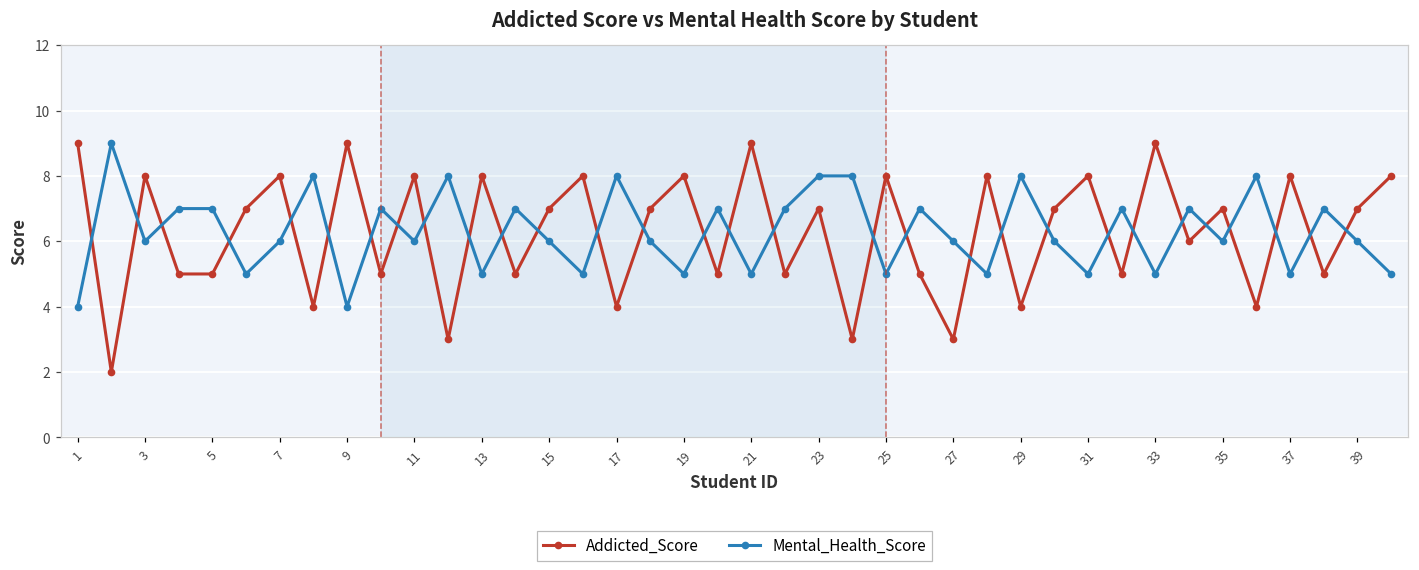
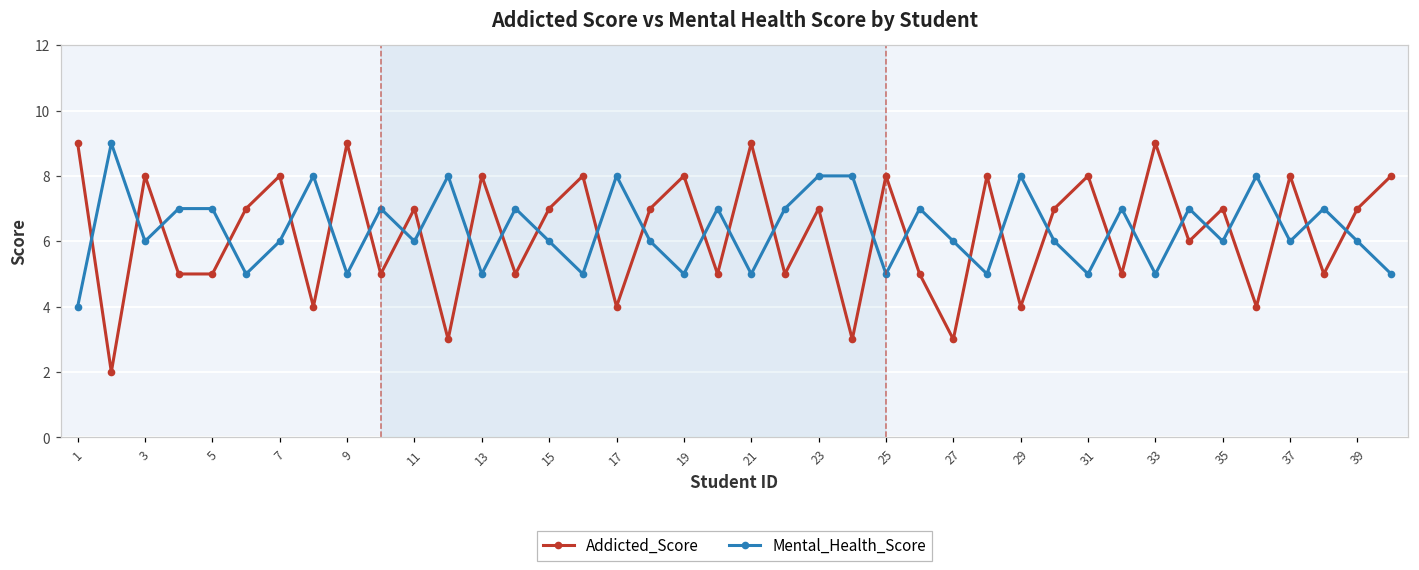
  {
    "Addicted_Score": {
      "1": 9,
      "3": 8,
      "5": 5,
      "7": 8,
      "9": 9,
-     "11": 8,
+     "11": 7,
      "13": 8,
      "15": 7,
      "17": 4,
      "19": 8,
      "21": 9,
      "23": 7,
      "25": 8,
      "27": 3,
      "29": 4,
      "31": 8,
      "33": 9,
      "35": 7,
      "37": 8,
      "39": 7
    },
    "Mental_Health_Score": {
      "1": 4,
      "3": 6,
      "5": 7,
      "7": 6,
-     "9": 4,
+     "9": 5,
      "11": 6,
      "13": 5,
      "15": 6,
      "17": 8,
      "19": 5,
      "21": 5,
      "23": 8,
      "25": 5,
      "27": 6,
      "29": 8,
      "31": 5,
      "33": 5,
      "35": 6,
-     "37": 5,
+     "37": 6,
      "39": 6
    }
  }
